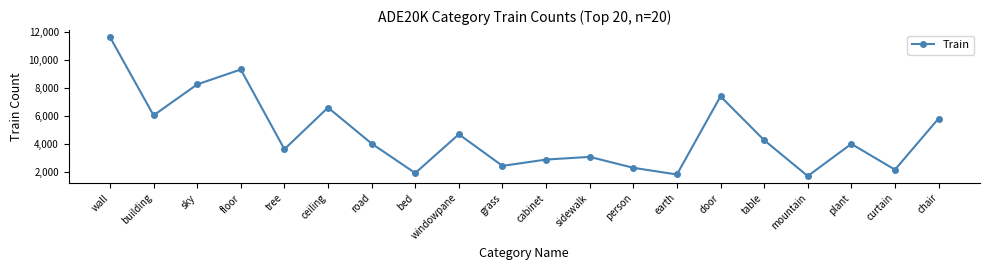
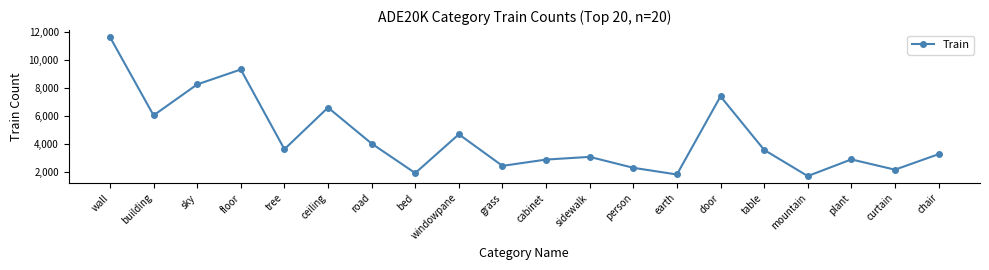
  {
    "wall": "11,700",
    "building": "6,000",
    "sky": "8,300",
    "floor": "9,300",
    "tree": "3,600",
    "ceiling": "6,600",
    "road": "4,000",
    "bed": "1,900",
    "windowpane": "4,700",
    "grass": "2,400",
    "cabinet": "2,900",
    "sidewalk": "3,100",
    "person": "2,300",
    "earth": "1,800",
    "door": "7,400",
-   "table": "4,300",
+   "table": "3,600",
    "mountain": "1,700",
-   "plant": "4,000",
+   "plant": "2,900",
    "curtain": "2,100",
-   "chair": "5,800"
+   "chair": "3,300"
  }
